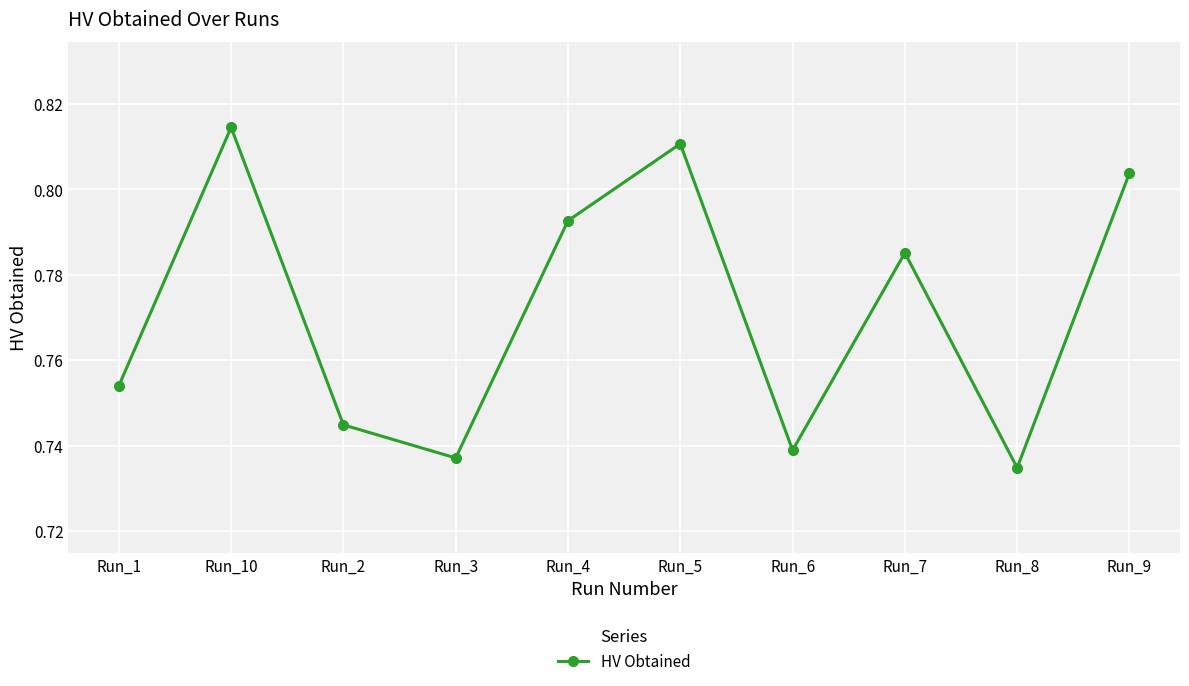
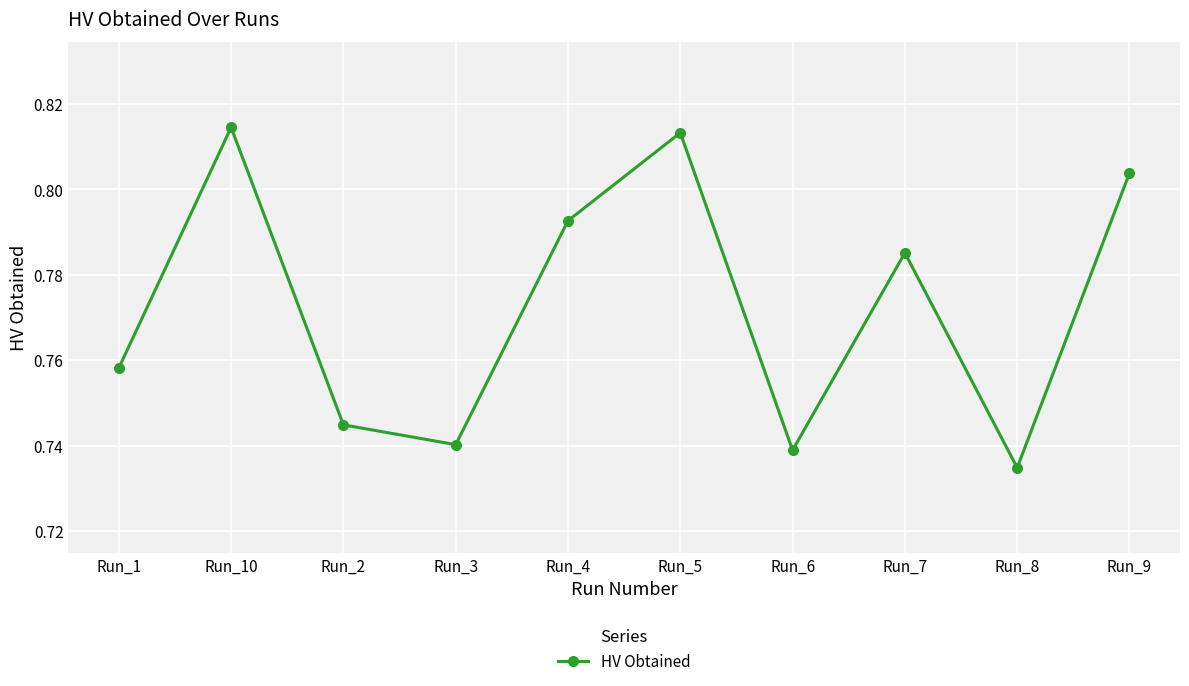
  {
-   "Run_1": 0.754,
+   "Run_1": 0.758,
    "Run_10": 0.815,
    "Run_2": 0.745,
-   "Run_3": 0.737,
+   "Run_3": 0.740,
    "Run_4": 0.793,
-   "Run_5": 0.811,
+   "Run_5": 0.813,
    "Run_6": 0.739,
    "Run_7": 0.785,
    "Run_8": 0.735,
    "Run_9": 0.804
  }
